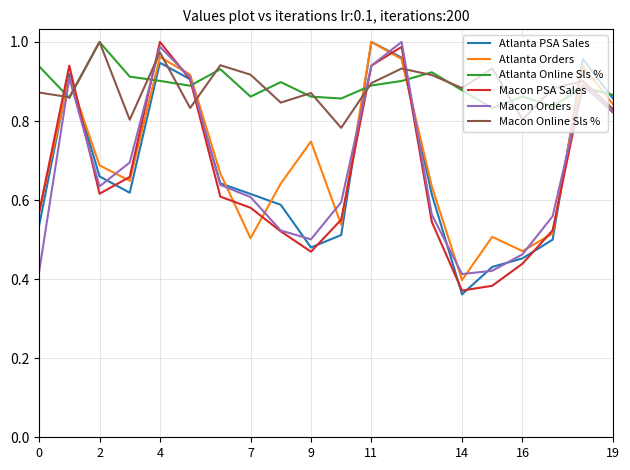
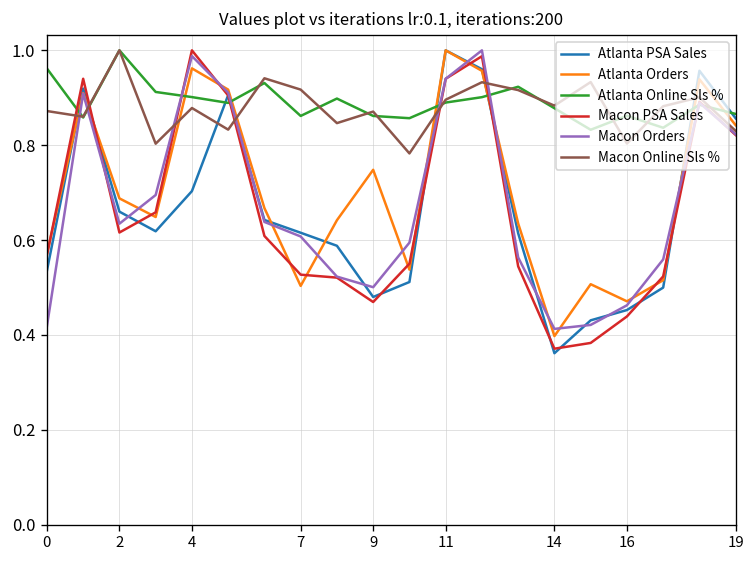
  {
    "Atlanta PSA Sales": {
      "0": 0.54,
      "2": 0.66,
-     "4": 0.95,
+     "4": 0.70,
      "7": 0.62,
      "9": 0.48,
      "14": 0.36,
      "16": 0.45,
      "19": 0.86
    },
    "Atlanta Orders": {
      "2": 0.69,
      "4": 0.96,
      "7": 0.50,
      "9": 0.75,
      "14": 0.40,
      "16": 0.47,
      "19": 0.84
    },
    "Atlanta Online Sls %": {
-     "0": 0.94,
+     "0": 0.96,
      "4": 0.90,
      "7": 0.86,
      "9": 0.86,
      "19": 0.87
    },
    "Macon PSA Sales": {
      "2": 0.62,
      "4": 1.00,
-     "7": 0.58,
+     "7": 0.53,
      "9": 0.47,
      "14": 0.37,
      "16": 0.44
    },
    "Macon Orders": {
      "0": 0.42,
      "2": 0.63,
      "4": 0.99,
      "7": 0.61,
      "9": 0.50,
      "14": 0.41,
      "16": 0.46
    },
    "Macon Online Sls %": {
      "0": 0.87,
-     "4": 0.97,
+     "4": 0.88,
      "7": 0.92,
      "9": 0.87,
      "19": 0.83
    }
  }
